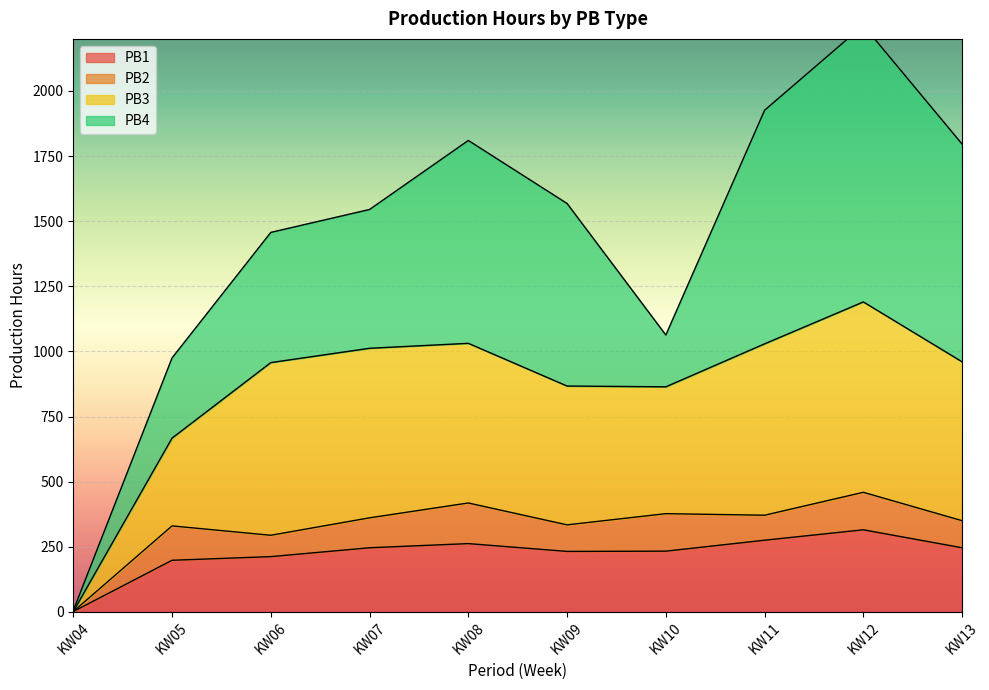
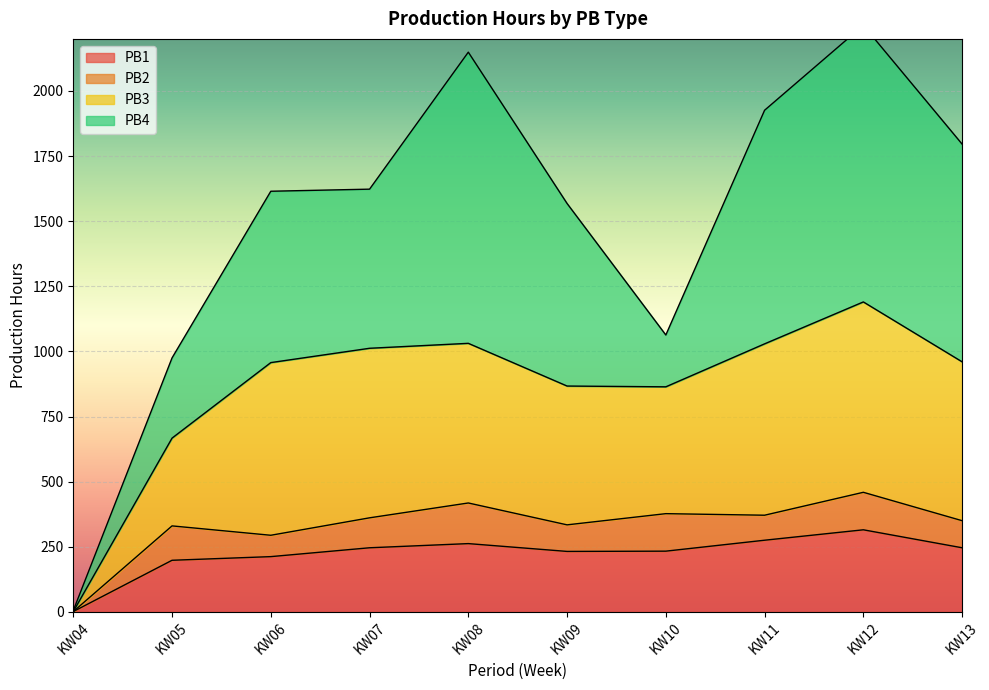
  {
    "PB3": {
      "KW05": 340,
      "KW06": 660,
      "KW07": 650,
      "KW08": 610,
      "KW09": 530,
      "KW10": 490,
      "KW11": 660,
      "KW12": 730,
      "KW13": 610
    },
    "PB4": {
      "KW05": 310,
-     "KW06": 500,
-     "KW07": 530,
-     "KW08": 780,
+     "KW06": 660,
+     "KW07": 610,
+     "KW08": 1120,
      "KW09": 700,
      "KW10": 200,
      "KW11": 900,
      "KW13": 840
    }
  }
